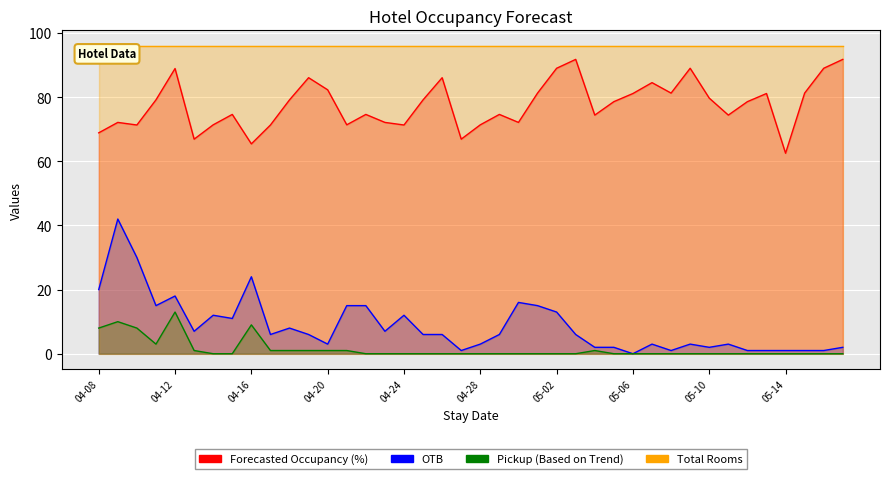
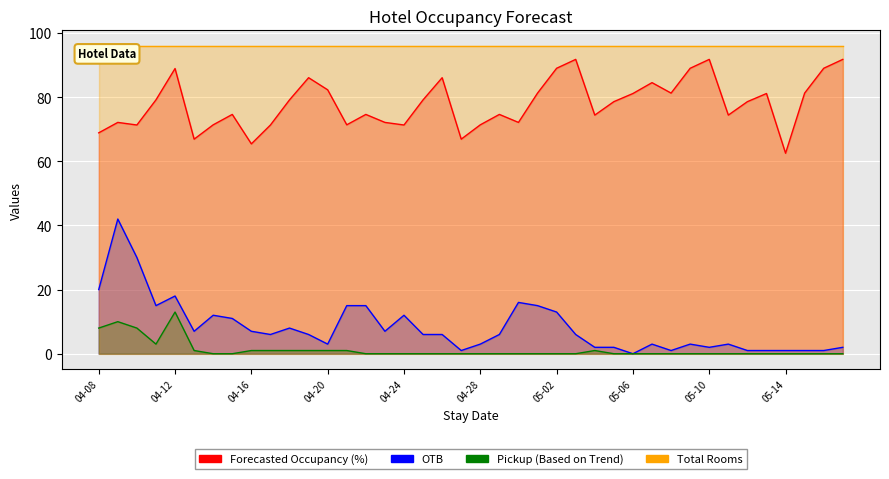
  {
    "Forecasted Occupancy (%)": {
      "04-08": 69,
      "04-12": 89,
      "04-16": 65,
      "04-20": 82,
      "04-24": 71,
      "04-28": 71,
      "05-02": 89,
      "05-06": 81,
-     "05-10": 80,
+     "05-10": 92,
      "05-14": 63
    },
    "OTB": {
      "04-08": 20,
      "04-12": 18,
-     "04-16": 24,
+     "04-16": 7,
      "04-20": 3,
      "04-24": 12,
      "04-28": 3,
      "05-02": 13,
      "05-10": 2,
      "05-14": 1
    },
    "Pickup (Based on Trend)": {
      "04-08": 8,
      "04-12": 13,
-     "04-16": 9,
+     "04-16": 1,
      "04-20": 1,
      "04-24": 0,
      "04-28": 0,
      "05-02": 0,
      "05-10": 0,
      "05-14": 0
    },
    "Total Rooms": {
      "04-12": 96,
      "04-16": 96,
      "04-20": 96,
      "04-24": 96,
      "04-28": 96,
      "05-02": 96,
      "05-06": 96,
      "05-10": 96,
      "05-14": 96
    }
  }
